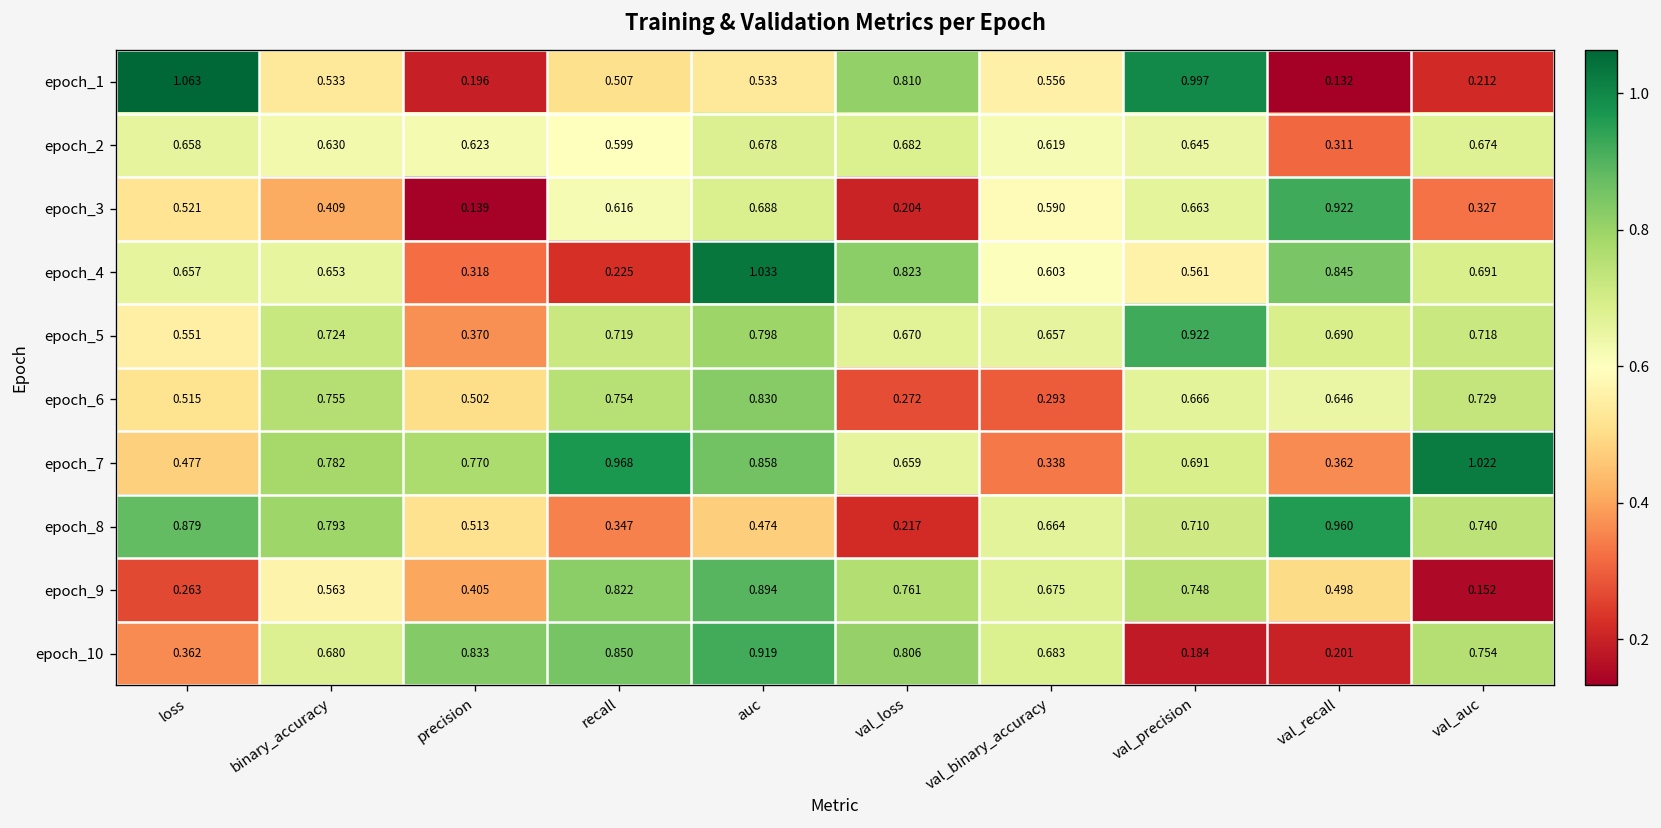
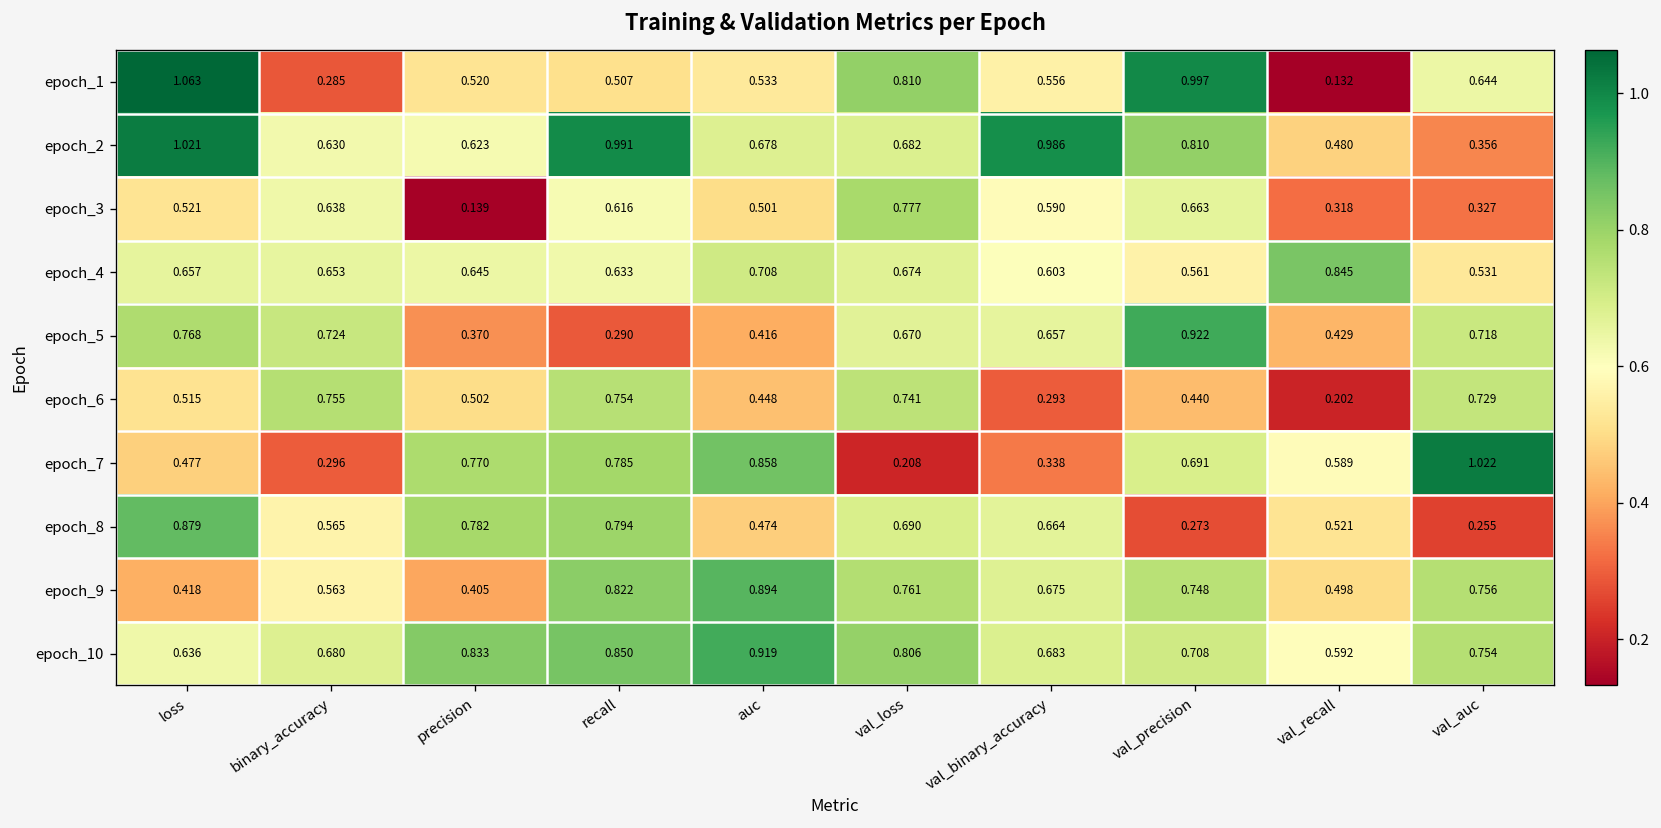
  {
    "epoch_1": {
      "loss": 1.063,
-     "binary_accuracy": 0.533,
-     "precision": 0.196,
+     "binary_accuracy": 0.285,
+     "precision": 0.520,
      "recall": 0.507,
      "auc": 0.533,
      "val_loss": 0.810,
      "val_binary_accuracy": 0.556,
      "val_precision": 0.997,
      "val_recall": 0.132,
-     "val_auc": 0.212
+     "val_auc": 0.644
    },
    "epoch_2": {
-     "loss": 0.658,
+     "loss": 1.021,
      "binary_accuracy": 0.630,
      "precision": 0.623,
-     "recall": 0.599,
+     "recall": 0.991,
      "auc": 0.678,
      "val_loss": 0.682,
-     "val_binary_accuracy": 0.619,
-     "val_precision": 0.645,
-     "val_recall": 0.311,
-     "val_auc": 0.674
+     "val_binary_accuracy": 0.986,
+     "val_precision": 0.810,
+     "val_recall": 0.480,
+     "val_auc": 0.356
    },
    "epoch_3": {
      "loss": 0.521,
-     "binary_accuracy": 0.409,
+     "binary_accuracy": 0.638,
      "precision": 0.139,
      "recall": 0.616,
-     "auc": 0.688,
-     "val_loss": 0.204,
+     "auc": 0.501,
+     "val_loss": 0.777,
      "val_binary_accuracy": 0.590,
      "val_precision": 0.663,
-     "val_recall": 0.922,
+     "val_recall": 0.318,
      "val_auc": 0.327
    },
    "epoch_4": {
      "loss": 0.657,
      "binary_accuracy": 0.653,
-     "precision": 0.318,
-     "recall": 0.225,
-     "auc": 1.033,
-     "val_loss": 0.823,
+     "precision": 0.645,
+     "recall": 0.633,
+     "auc": 0.708,
+     "val_loss": 0.674,
      "val_binary_accuracy": 0.603,
      "val_precision": 0.561,
      "val_recall": 0.845,
-     "val_auc": 0.691
+     "val_auc": 0.531
    },
    "epoch_5": {
-     "loss": 0.551,
+     "loss": 0.768,
      "binary_accuracy": 0.724,
      "precision": 0.370,
-     "recall": 0.719,
-     "auc": 0.798,
+     "recall": 0.290,
+     "auc": 0.416,
      "val_loss": 0.670,
      "val_binary_accuracy": 0.657,
      "val_precision": 0.922,
-     "val_recall": 0.690,
+     "val_recall": 0.429,
      "val_auc": 0.718
    },
    "epoch_6": {
      "loss": 0.515,
      "binary_accuracy": 0.755,
      "precision": 0.502,
      "recall": 0.754,
-     "auc": 0.830,
-     "val_loss": 0.272,
+     "auc": 0.448,
+     "val_loss": 0.741,
      "val_binary_accuracy": 0.293,
-     "val_precision": 0.666,
-     "val_recall": 0.646,
+     "val_precision": 0.440,
+     "val_recall": 0.202,
      "val_auc": 0.729
    },
    "epoch_7": {
      "loss": 0.477,
-     "binary_accuracy": 0.782,
+     "binary_accuracy": 0.296,
      "precision": 0.770,
-     "recall": 0.968,
+     "recall": 0.785,
      "auc": 0.858,
-     "val_loss": 0.659,
+     "val_loss": 0.208,
      "val_binary_accuracy": 0.338,
      "val_precision": 0.691,
-     "val_recall": 0.362,
+     "val_recall": 0.589,
      "val_auc": 1.022
    },
    "epoch_8": {
      "loss": 0.879,
-     "binary_accuracy": 0.793,
-     "precision": 0.513,
-     "recall": 0.347,
+     "binary_accuracy": 0.565,
+     "precision": 0.782,
+     "recall": 0.794,
      "auc": 0.474,
-     "val_loss": 0.217,
+     "val_loss": 0.690,
      "val_binary_accuracy": 0.664,
-     "val_precision": 0.710,
-     "val_recall": 0.960,
-     "val_auc": 0.740
+     "val_precision": 0.273,
+     "val_recall": 0.521,
+     "val_auc": 0.255
    },
    "epoch_9": {
-     "loss": 0.263,
+     "loss": 0.418,
      "binary_accuracy": 0.563,
      "precision": 0.405,
      "recall": 0.822,
      "auc": 0.894,
      "val_loss": 0.761,
      "val_binary_accuracy": 0.675,
      "val_precision": 0.748,
      "val_recall": 0.498,
-     "val_auc": 0.152
+     "val_auc": 0.756
    },
    "epoch_10": {
-     "loss": 0.362,
+     "loss": 0.636,
      "binary_accuracy": 0.680,
      "precision": 0.833,
      "recall": 0.850,
      "auc": 0.919,
      "val_loss": 0.806,
      "val_binary_accuracy": 0.683,
-     "val_precision": 0.184,
-     "val_recall": 0.201,
+     "val_precision": 0.708,
+     "val_recall": 0.592,
      "val_auc": 0.754
    }
  }
